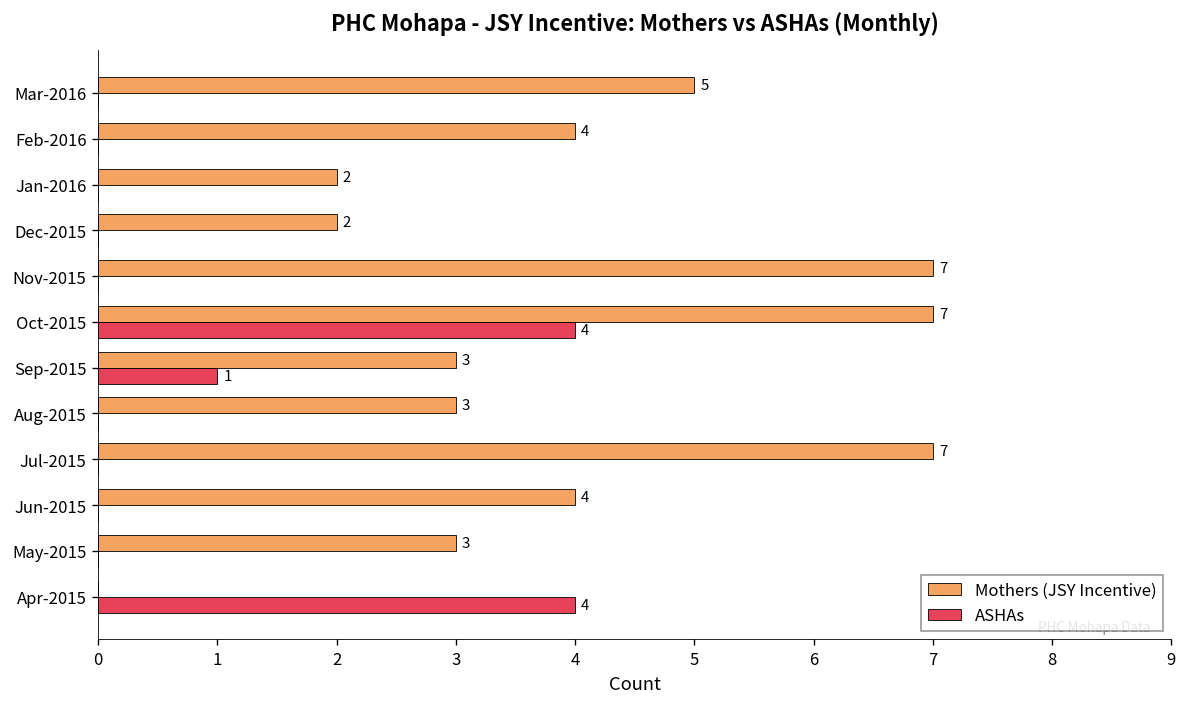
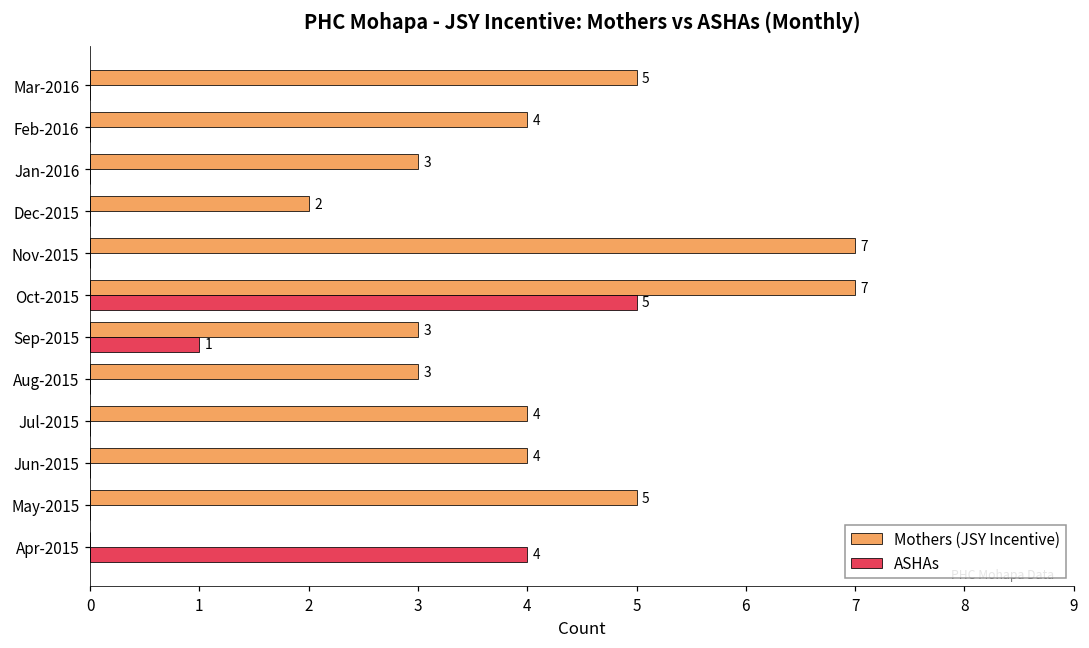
  {
    "Mothers (JSY Incentive)": {
      "Mar-2016": 5,
      "Feb-2016": 4,
-     "Jan-2016": 2,
+     "Jan-2016": 3,
      "Dec-2015": 2,
      "Nov-2015": 7,
      "Oct-2015": 7,
      "Sep-2015": 3,
      "Aug-2015": 3,
-     "Jul-2015": 7,
+     "Jul-2015": 4,
      "Jun-2015": 4,
-     "May-2015": 3
+     "May-2015": 5
    },
    "ASHAs": {
-     "Oct-2015": 4,
+     "Oct-2015": 5,
      "Sep-2015": 1,
      "Apr-2015": 4
    }
  }
